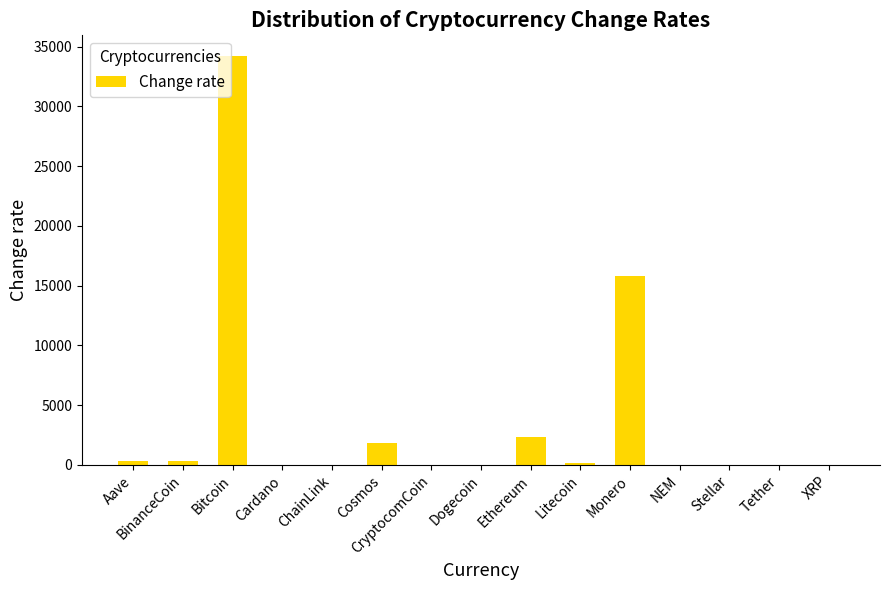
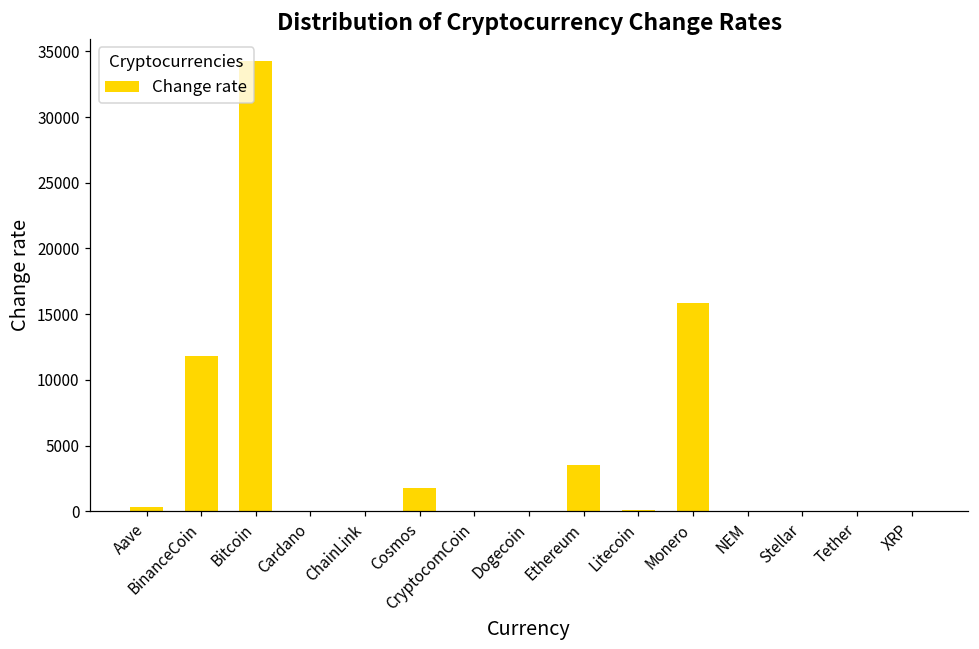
  {
    "Aave": 300,
-   "BinanceCoin": 300,
+   "BinanceCoin": 11800,
    "Bitcoin": 34200,
    "Cosmos": 1800,
-   "Ethereum": 2300,
+   "Ethereum": 3500,
    "Monero": 15800
  }
